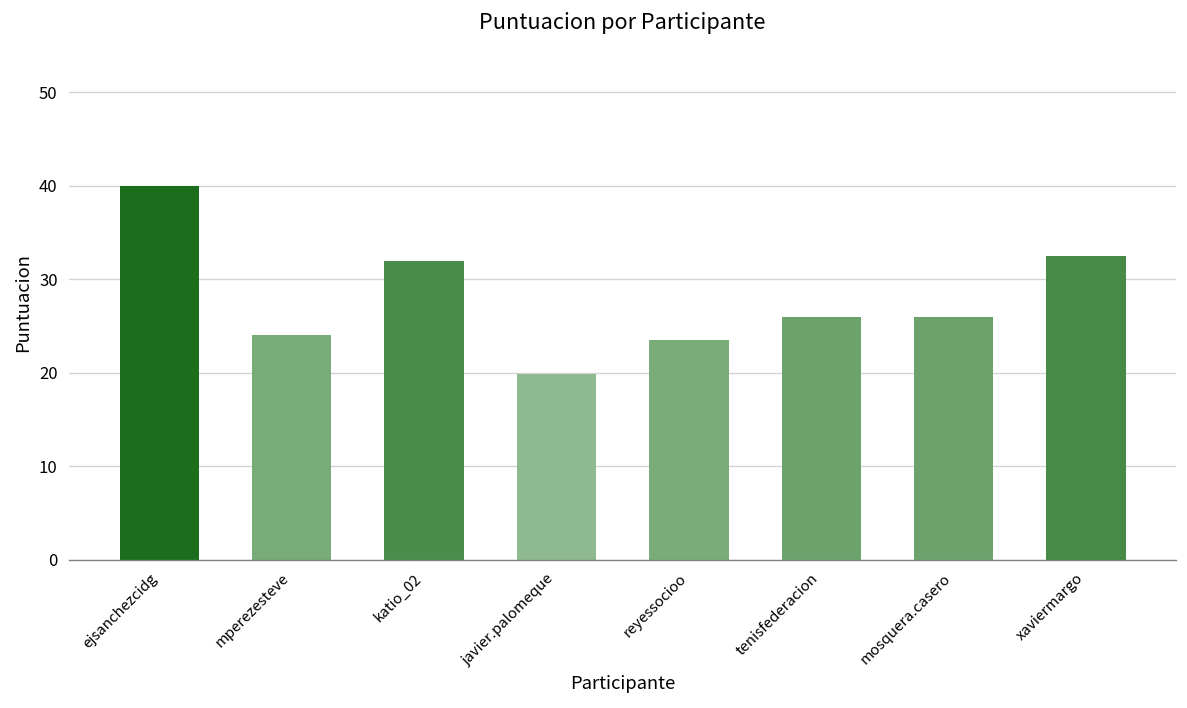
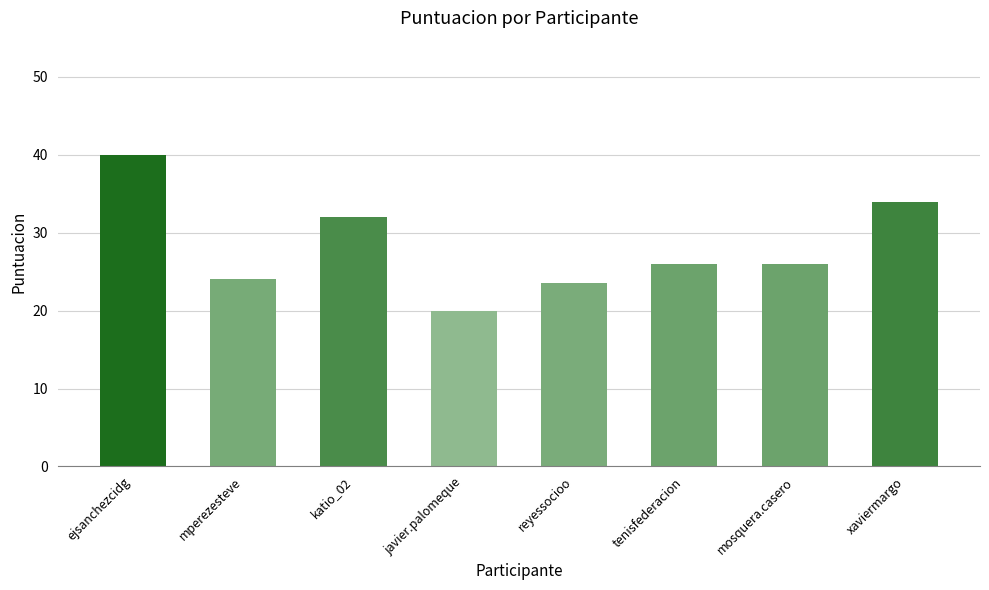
  {
    "ejsanchezcidg": 40,
    "mperezesteve": 24,
    "katio_02": 32,
    "javier.palomeque": 20,
    "reyessocioo": 24,
    "tenisfederacion": 26,
    "mosquera.casero": 26,
-   "xaviermargo": 33
+   "xaviermargo": 34
  }
